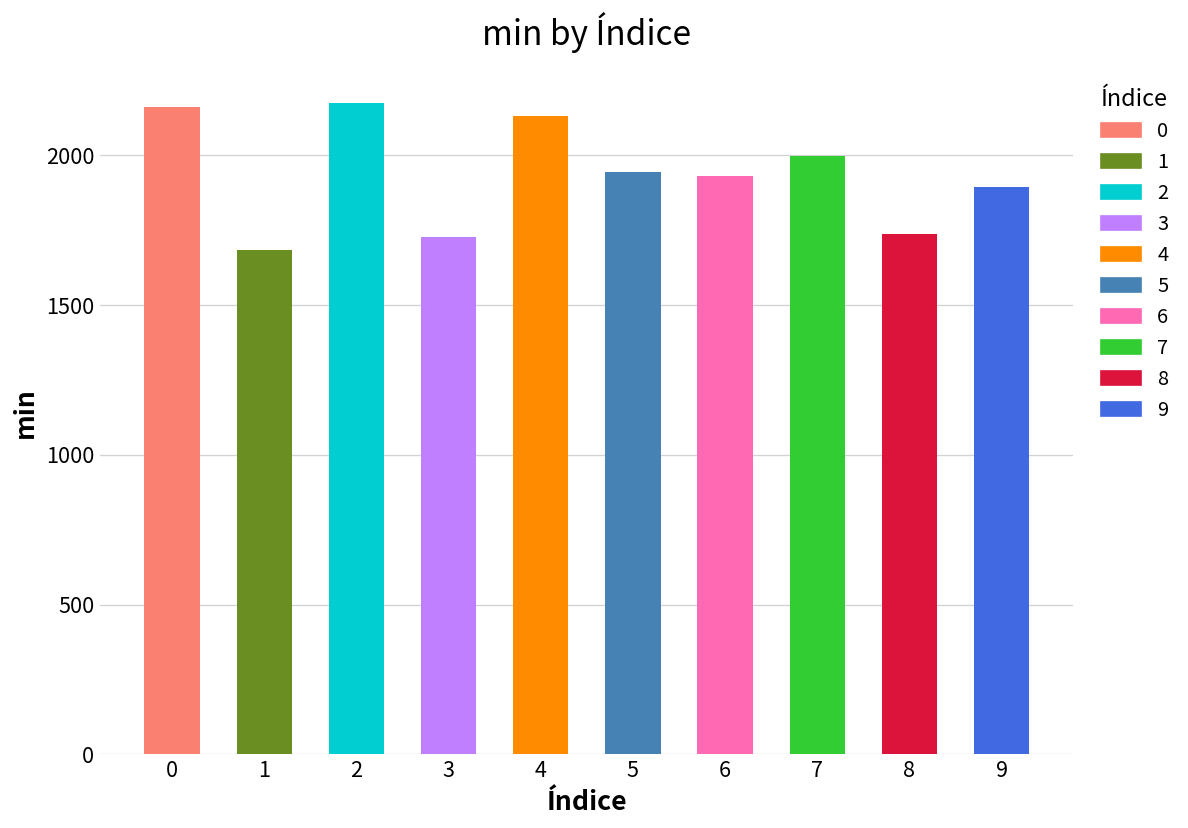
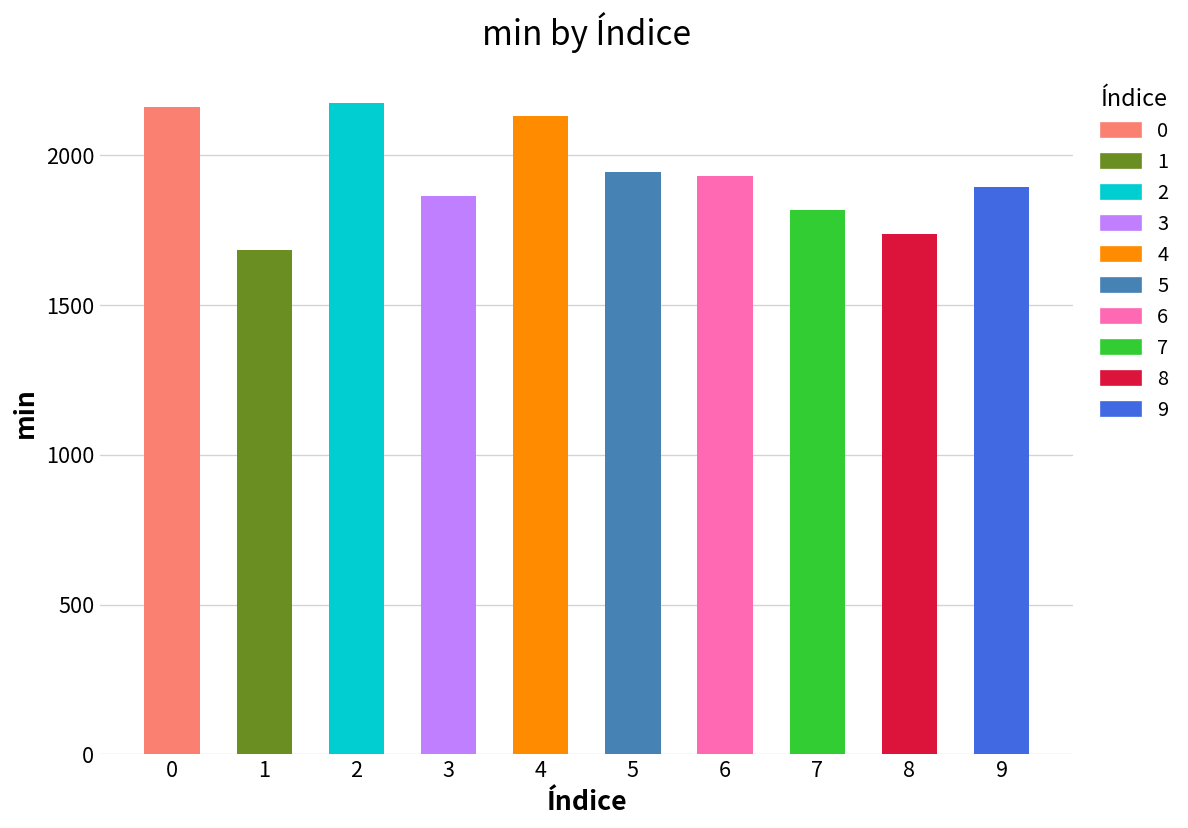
  {
    "1": {
      "1": 1690
    },
    "2": {
      "2": 2180
    },
    "3": {
-     "3": 1730
+     "3": 1860
    },
    "4": {
      "4": 2130
    },
    "6": {
      "6": 1930
    },
    "7": {
-     "7": 2000
+     "7": 1820
    },
    "8": {
      "8": 1740
    }
  }
